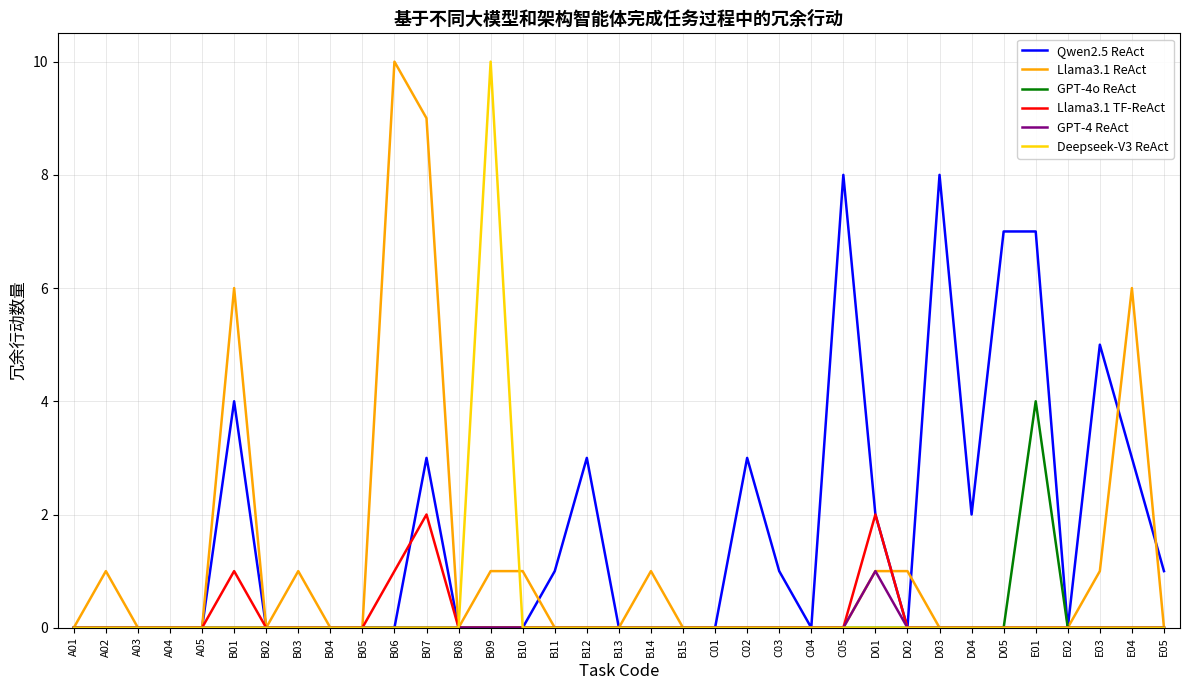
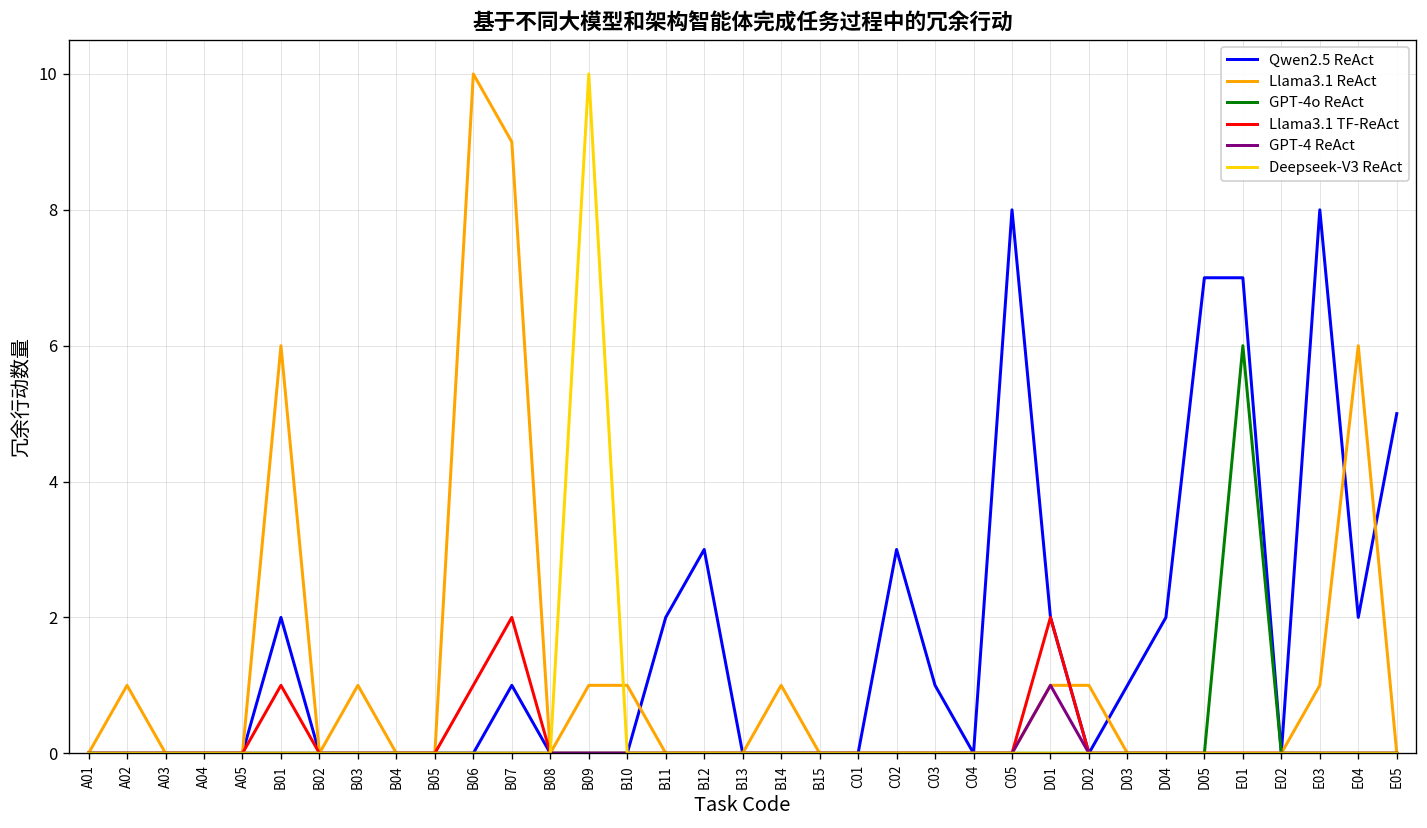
  {
    "Qwen2.5 ReAct": {
-     "B01": 4,
-     "B07": 3,
-     "B11": 1,
+     "B01": 2,
+     "B07": 1,
+     "B11": 2,
      "B12": 3,
      "C02": 3,
      "C03": 1,
      "C05": 8,
-     "D03": 8,
+     "D03": 1,
      "D04": 2,
      "D05": 7,
      "E01": 7,
-     "E03": 5,
-     "E04": 3,
-     "E05": 1
+     "E03": 8,
+     "E04": 2,
+     "E05": 5
    },
    "GPT-4o ReAct": {
-     "E01": 4
+     "E01": 6
    },
    "Llama3.1 TF-ReAct": {
      "B01": 1,
      "B06": 1,
      "B07": 2
    }
  }
